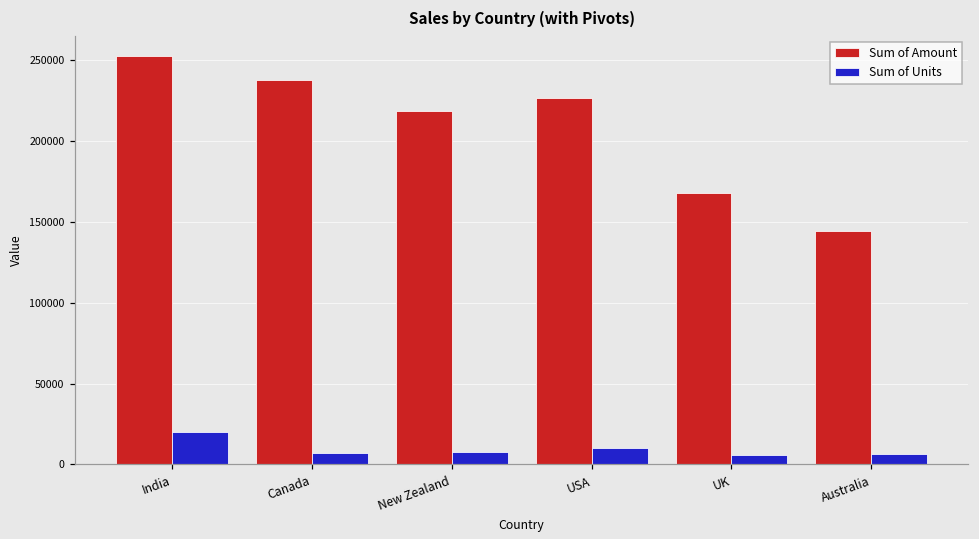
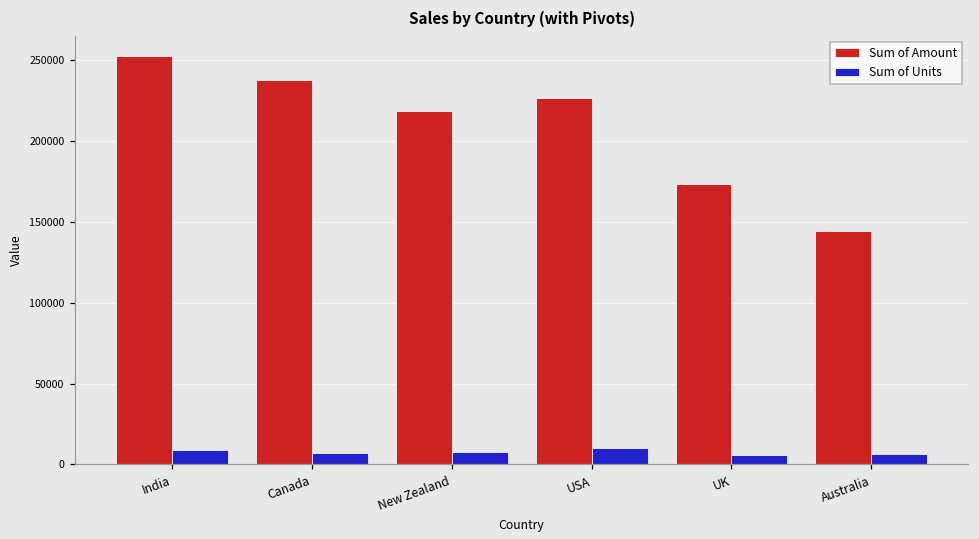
  {
    "Sum of Amount": {
      "India": 252000,
      "Canada": 238000,
      "New Zealand": 219000,
      "USA": 227000,
-     "UK": 168000,
+     "UK": 174000,
      "Australia": 145000
    },
    "Sum of Units": {
-     "India": 20000,
+     "India": 9000,
      "Canada": 7000,
      "New Zealand": 7000,
      "USA": 10000,
      "UK": 6000,
      "Australia": 6000
    }
  }
